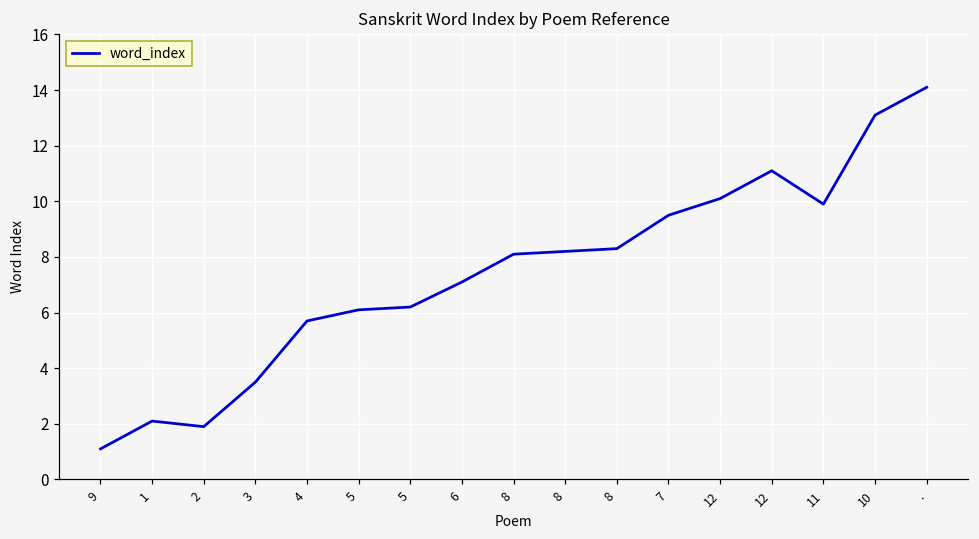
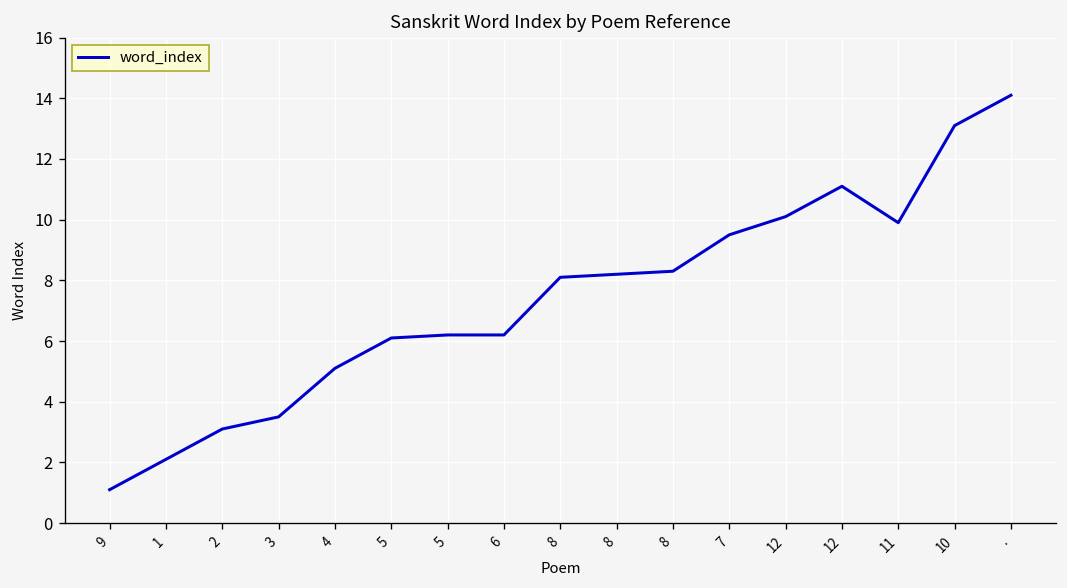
  {
    "9": 1.1,
    "1": 2.1,
-   "2": 1.9,
+   "2": 3.1,
    "3": 3.5,
-   "4": 5.7,
-   "6": 7.1,
+   "4": 5.1,
+   "6": 6.2,
    "7": 9.5,
    "11": 9.9,
    "10": 13.1,
    ".": 14.1
  }
